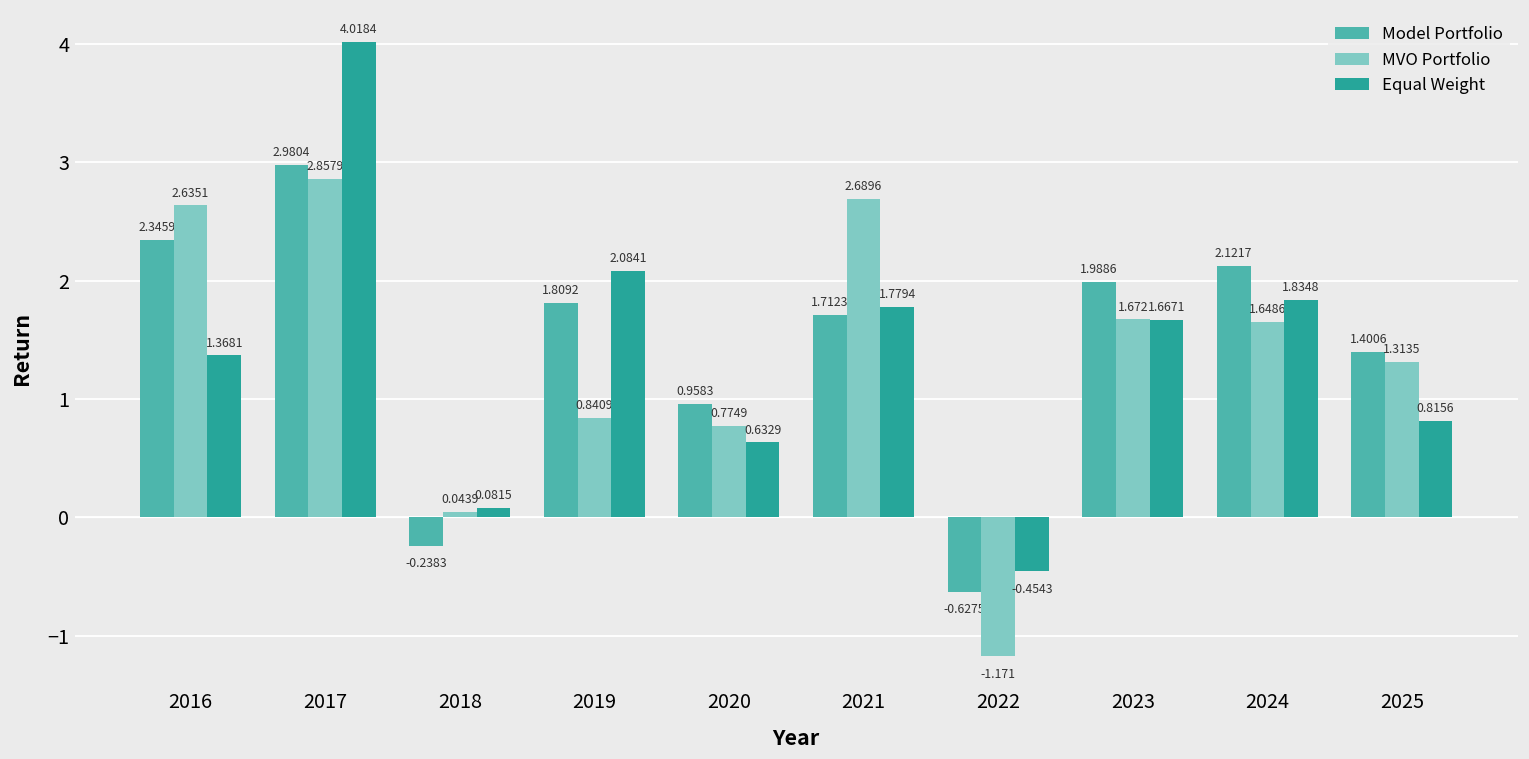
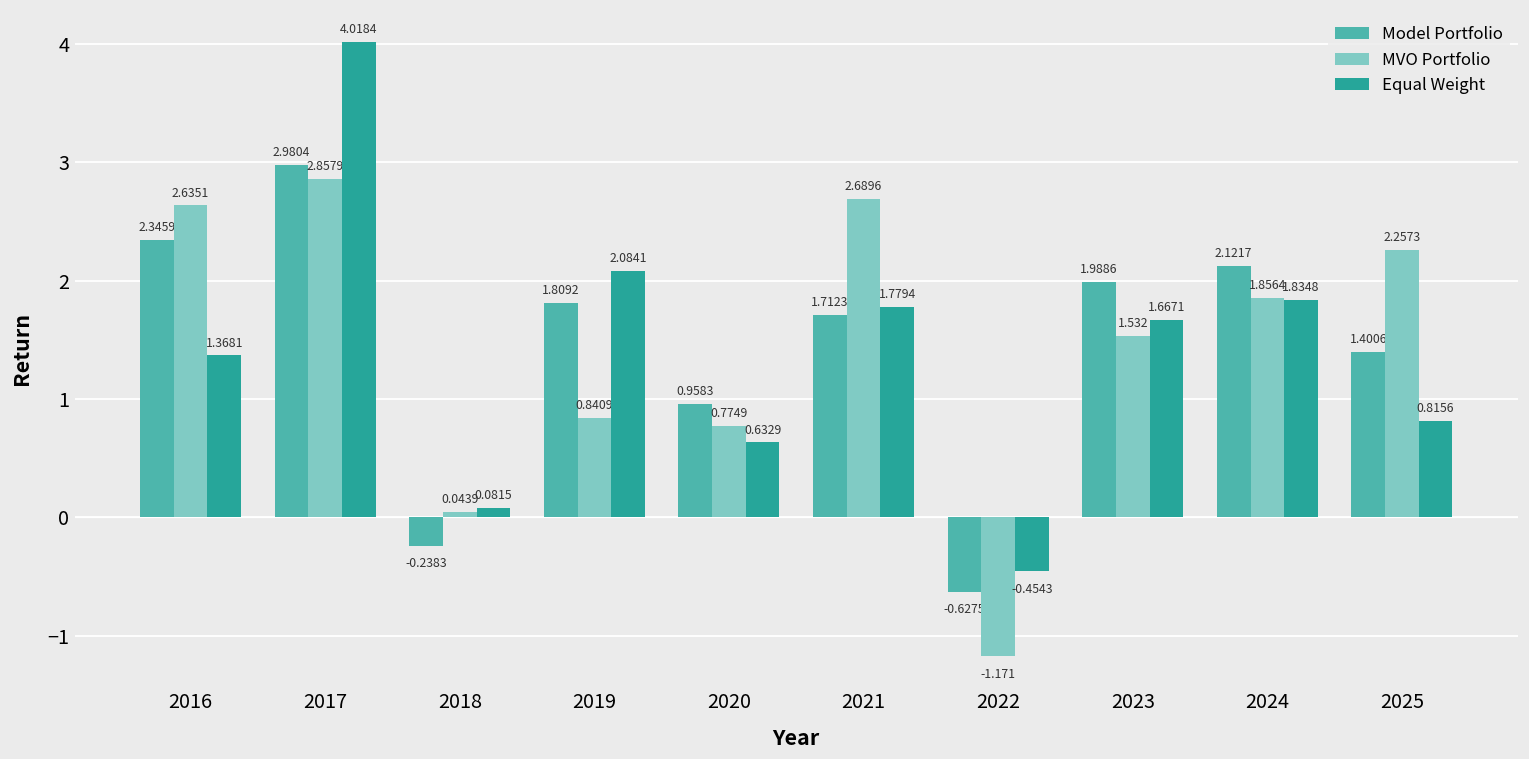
  {
    "MVO Portfolio": {
      "2016": 2.6351,
      "2017": 2.8579,
      "2018": 0.0439,
      "2019": 0.8409,
      "2020": 0.7749,
      "2021": 2.6896,
      "2022": -1.171,
-     "2023": 1.672,
-     "2024": 1.6486,
-     "2025": 1.3135
+     "2023": 1.532,
+     "2024": 1.8564,
+     "2025": 2.2573
    }
  }
